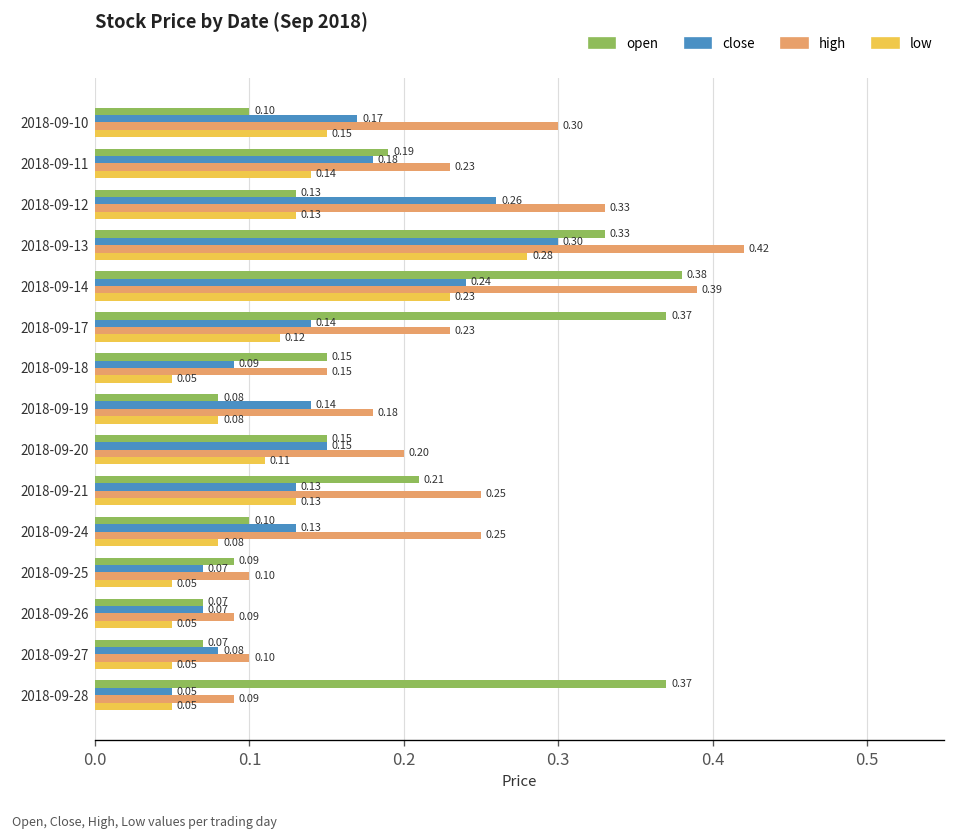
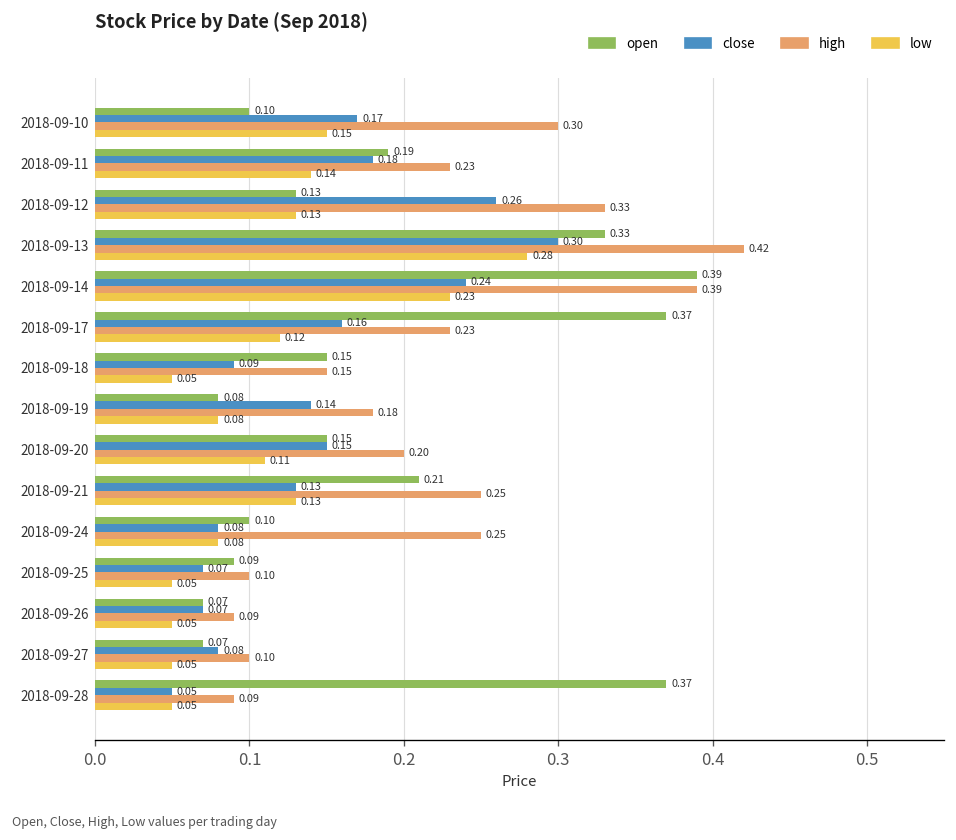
  {
    "open": {
      "2018-09-10": 0.10,
      "2018-09-11": 0.19,
      "2018-09-12": 0.13,
      "2018-09-13": 0.33,
-     "2018-09-14": 0.38,
+     "2018-09-14": 0.39,
      "2018-09-17": 0.37,
      "2018-09-18": 0.15,
      "2018-09-19": 0.08,
      "2018-09-21": 0.21,
      "2018-09-24": 0.10,
      "2018-09-25": 0.09,
      "2018-09-27": 0.07,
      "2018-09-28": 0.37
    },
    "close": {
      "2018-09-10": 0.17,
      "2018-09-11": 0.18,
      "2018-09-12": 0.26,
      "2018-09-13": 0.30,
      "2018-09-14": 0.24,
-     "2018-09-17": 0.14,
+     "2018-09-17": 0.16,
      "2018-09-18": 0.09,
      "2018-09-19": 0.14,
      "2018-09-21": 0.13,
-     "2018-09-24": 0.13,
+     "2018-09-24": 0.08,
      "2018-09-25": 0.07,
      "2018-09-27": 0.08,
      "2018-09-28": 0.05
    }
  }
